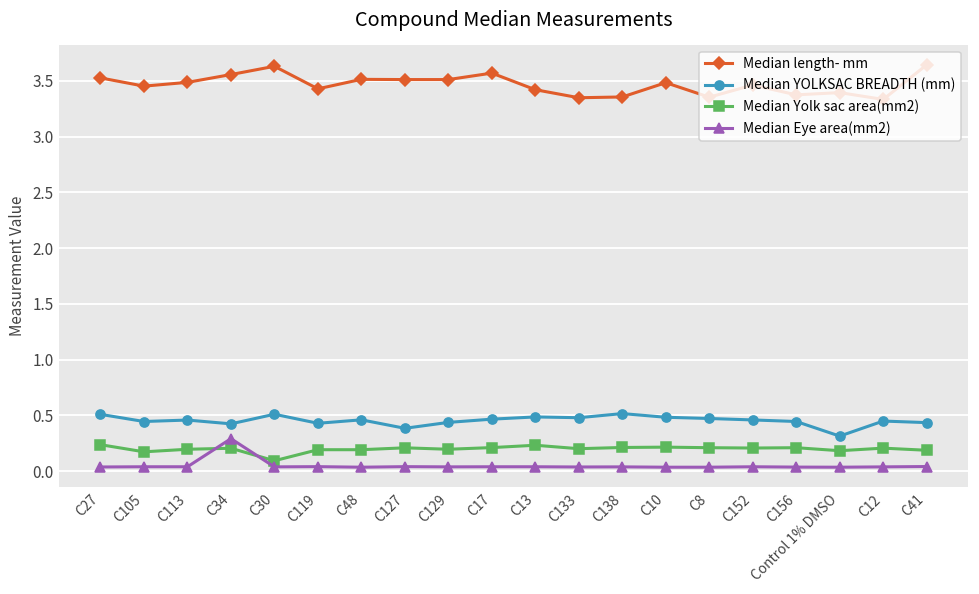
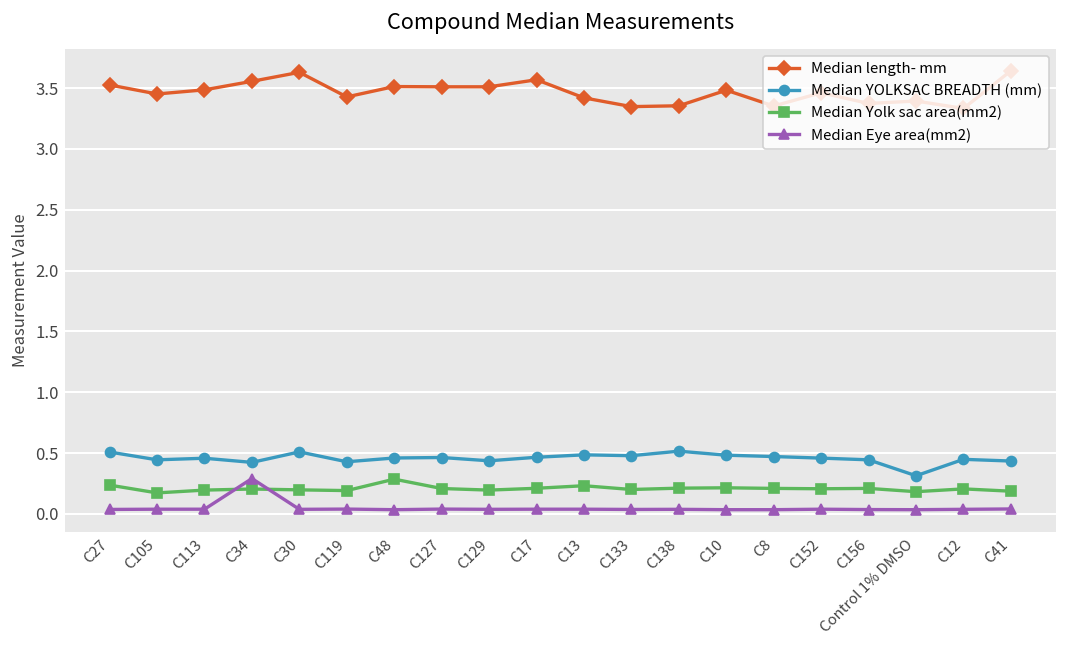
  {
    "Median length- mm": {
      "C27": 3.53,
      "C105": 3.45,
      "C113": 3.49,
      "C34": 3.56,
      "C30": 3.63,
      "C119": 3.43,
      "C48": 3.51,
      "C127": 3.51,
      "C129": 3.51,
      "C17": 3.57,
      "C13": 3.42,
      "C133": 3.35,
      "C138": 3.36,
      "C10": 3.48
    },
    "Median YOLKSAC BREADTH (mm)": {
      "C27": 0.51,
      "C105": 0.44,
      "C113": 0.46,
      "C34": 0.42,
      "C30": 0.51,
      "C119": 0.43,
      "C48": 0.46,
-     "C127": 0.38,
+     "C127": 0.46,
      "C129": 0.44,
      "C17": 0.47,
      "C13": 0.49,
      "C133": 0.48,
      "C138": 0.52,
      "C10": 0.48,
      "C8": 0.47,
      "C152": 0.46,
      "C156": 0.44,
      "Control 1% DMSO": 0.31,
      "C12": 0.45,
      "C41": 0.43
    },
    "Median Yolk sac area(mm2)": {
      "C27": 0.24,
      "C105": 0.17,
      "C113": 0.20,
      "C34": 0.20,
-     "C30": 0.09,
+     "C30": 0.20,
      "C119": 0.19,
-     "C48": 0.19,
+     "C48": 0.29,
      "C127": 0.21,
      "C129": 0.20,
      "C17": 0.21,
      "C13": 0.23,
      "C133": 0.20,
      "C138": 0.21,
      "C10": 0.21,
      "C8": 0.21,
      "C152": 0.21,
      "C156": 0.21,
      "Control 1% DMSO": 0.18,
      "C12": 0.21,
      "C41": 0.19
    },
    "Median Eye area(mm2)": {
      "C27": 0.04,
      "C105": 0.04,
      "C113": 0.04,
      "C34": 0.29,
      "C30": 0.04,
      "C119": 0.04,
      "C48": 0.03,
      "C127": 0.04,
      "C129": 0.04,
      "C17": 0.04,
      "C13": 0.04,
      "C133": 0.04,
      "C138": 0.04,
      "C10": 0.03,
      "C8": 0.03,
      "C152": 0.04,
      "C156": 0.04,
      "Control 1% DMSO": 0.03,
      "C12": 0.04,
      "C41": 0.04
    }
  }
